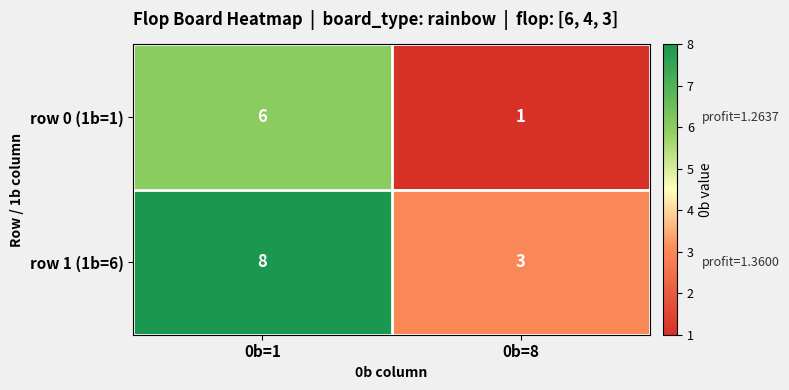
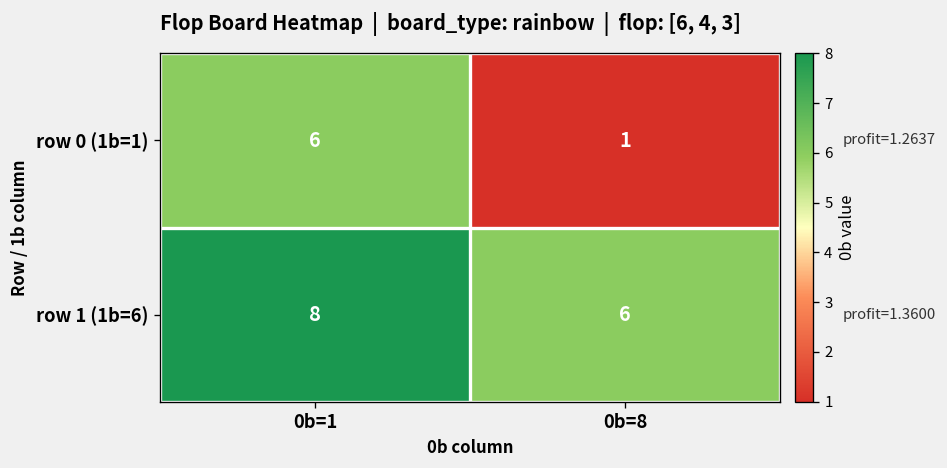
  {
    "row 0 (1b=1)": {
      "0b=1": 6,
      "0b=8": 1
    },
    "row 1 (1b=6)": {
      "0b=1": 8,
-     "0b=8": 3
+     "0b=8": 6
    }
  }
